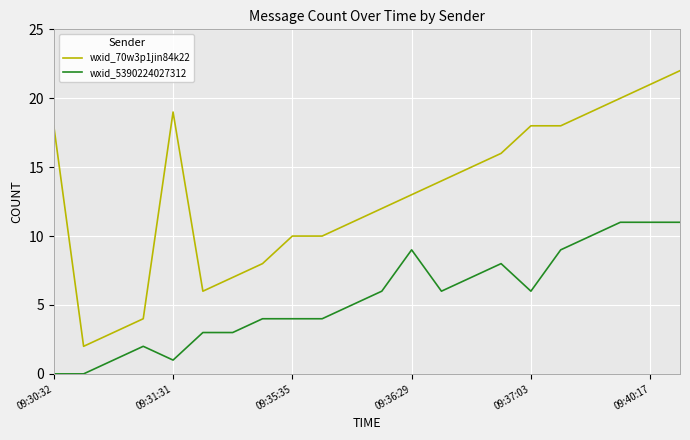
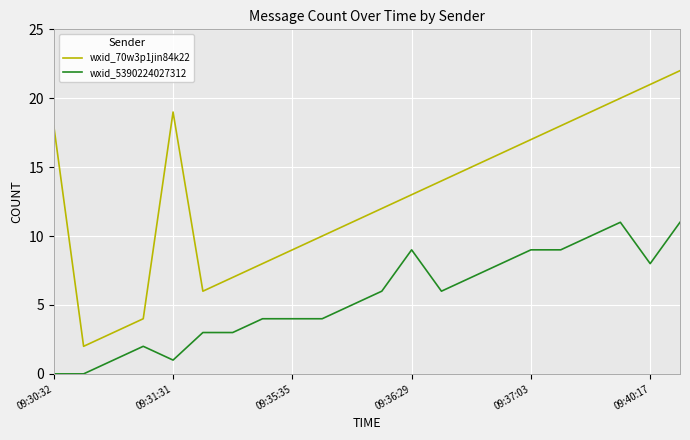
  {
    "wxid_70w3p1jin84k22": {
      "09:30:32": 18,
      "09:31:31": 19,
-     "09:35:35": 10,
+     "09:35:35": 9,
      "09:36:29": 13,
-     "09:37:03": 18,
+     "09:37:03": 17,
      "09:40:17": 21
    },
    "wxid_5390224027312": {
      "09:30:32": 0,
      "09:31:31": 1,
      "09:35:35": 4,
      "09:36:29": 9,
-     "09:37:03": 6,
-     "09:40:17": 11
+     "09:37:03": 9,
+     "09:40:17": 8
    }
  }
